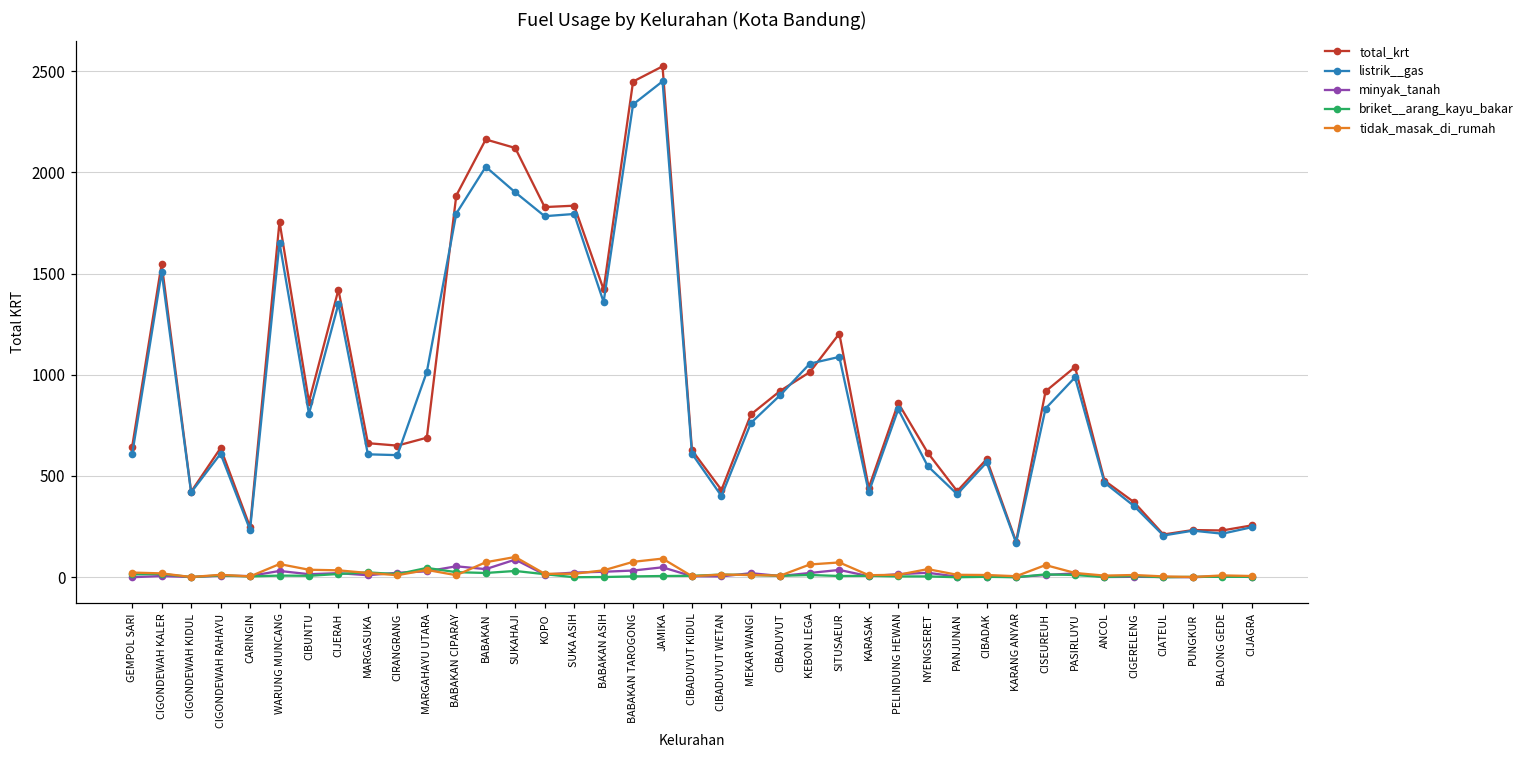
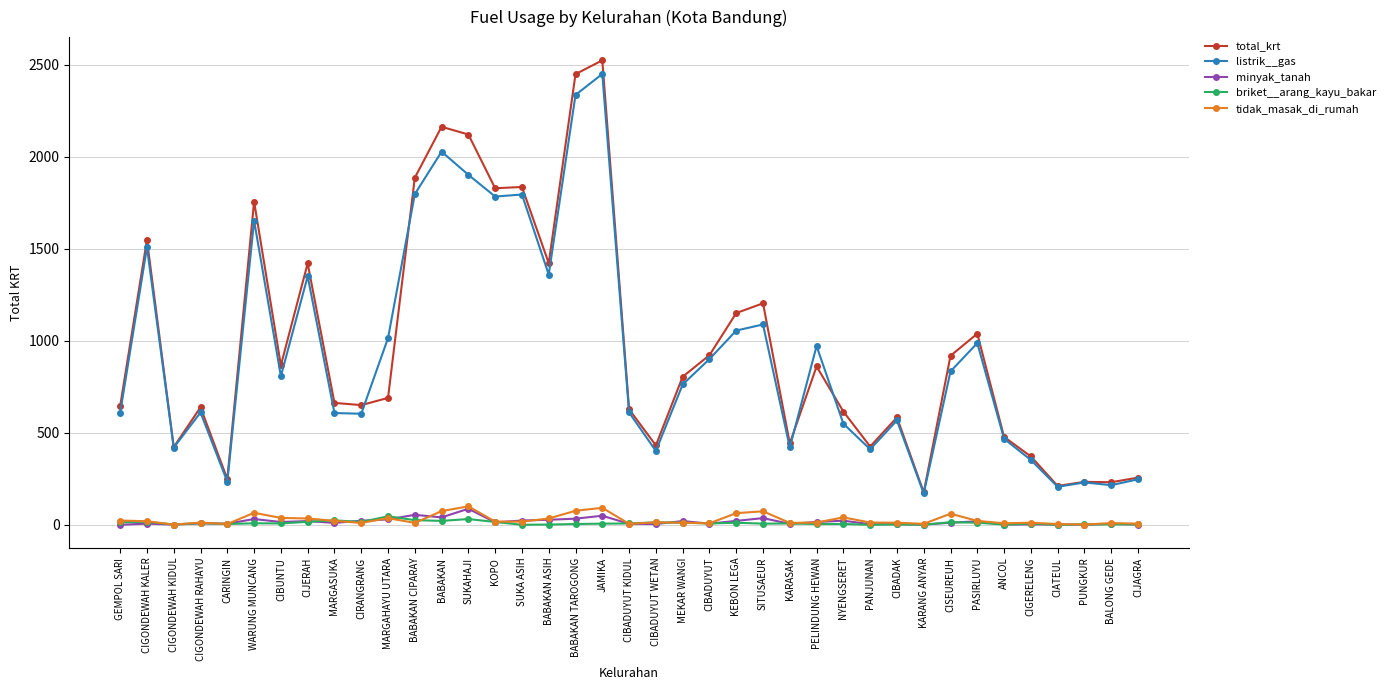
  {
    "total_krt": {
      "GEMPOL SARI": 650,
      "CIGONDEWAH KALER": 1550,
      "CIGONDEWAH RAHAYU": 640,
      "CARINGIN": 250,
      "WARUNG MUNCANG": 1760,
      "CIBUNTU": 870,
      "CIJERAH": 1420,
      "MARGASUKA": 660,
      "CIRANGRANG": 650,
      "MARGAHAYU UTARA": 690,
      "BABAKAN CIPARAY": 1890,
      "BABAKAN": 2160,
      "SUKAHAJI": 2120,
      "KOPO": 1830,
      "SUKA ASIH": 1840,
      "BABAKAN ASIH": 1420,
      "BABAKAN TAROGONG": 2450,
      "JAMIKA": 2520,
      "CIBADUYUT KIDUL": 630,
      "CIBADUYUT WETAN": 430,
      "MEKAR WANGI": 800,
      "CIBADUYUT": 920,
-     "KEBON LEGA": 1010,
+     "KEBON LEGA": 1150,
      "SITUSAEUR": 1200,
      "KARASAK": 440,
      "PELINDUNG HEWAN": 860,
      "NYENGSERET": 620,
      "PANJUNAN": 430,
      "CIBADAK": 580,
      "CISEUREUH": 920,
      "PASIRLUYU": 1040,
      "CIGERELENG": 370,
      "BALONG GEDE": 230
    },
    "listrik__gas": {
      "GEMPOL SARI": 610,
      "CIGONDEWAH KALER": 1510,
      "CIGONDEWAH RAHAYU": 610,
      "CARINGIN": 230,
      "WARUNG MUNCANG": 1650,
      "CIBUNTU": 810,
      "CIJERAH": 1350,
      "MARGASUKA": 610,
      "CIRANGRANG": 600,
      "MARGAHAYU UTARA": 1010,
      "BABAKAN CIPARAY": 1800,
      "BABAKAN": 2030,
      "SUKAHAJI": 1900,
      "KOPO": 1780,
      "SUKA ASIH": 1790,
      "BABAKAN ASIH": 1360,
      "BABAKAN TAROGONG": 2340,
      "JAMIKA": 2450,
      "CIBADUYUT KIDUL": 610,
      "CIBADUYUT WETAN": 400,
      "MEKAR WANGI": 760,
      "CIBADUYUT": 900,
      "KEBON LEGA": 1060,
      "SITUSAEUR": 1090,
      "KARASAK": 420,
-     "PELINDUNG HEWAN": 830,
+     "PELINDUNG HEWAN": 970,
      "NYENGSERET": 550,
      "PANJUNAN": 410,
      "CIBADAK": 570,
      "CISEUREUH": 830,
      "PASIRLUYU": 990,
      "CIGERELENG": 350,
      "BALONG GEDE": 220
    },
    "minyak_tanah": {
      "GEMPOL SARI": 0,
      "WARUNG MUNCANG": 30,
      "BABAKAN CIPARAY": 50,
      "BABAKAN": 40,
      "BABAKAN TAROGONG": 30,
      "JAMIKA": 50,
      "SITUSAEUR": 40,
      "NYENGSERET": 20
    },
    "briket__arang_kayu_bakar": {
      "WARUNG MUNCANG": 10,
      "BABAKAN CIPARAY": 30,
      "BABAKAN": 20,
      "SUKAHAJI": 30,
      "SUKA ASIH": 0,
      "BABAKAN ASIH": 0,
      "BABAKAN TAROGONG": 0,
      "JAMIKA": 10,
      "SITUSAEUR": 10,
      "NYENGSERET": 0
    },
    "tidak_masak_di_rumah": {
      "WARUNG MUNCANG": 70,
      "CIBUNTU": 40,
      "CIJERAH": 30,
      "BABAKAN CIPARAY": 10,
      "BABAKAN": 70,
      "BABAKAN TAROGONG": 80,
      "JAMIKA": 90,
      "KEBON LEGA": 60,
      "SITUSAEUR": 70,
      "NYENGSERET": 40,
      "CISEUREUH": 60
    }
  }
